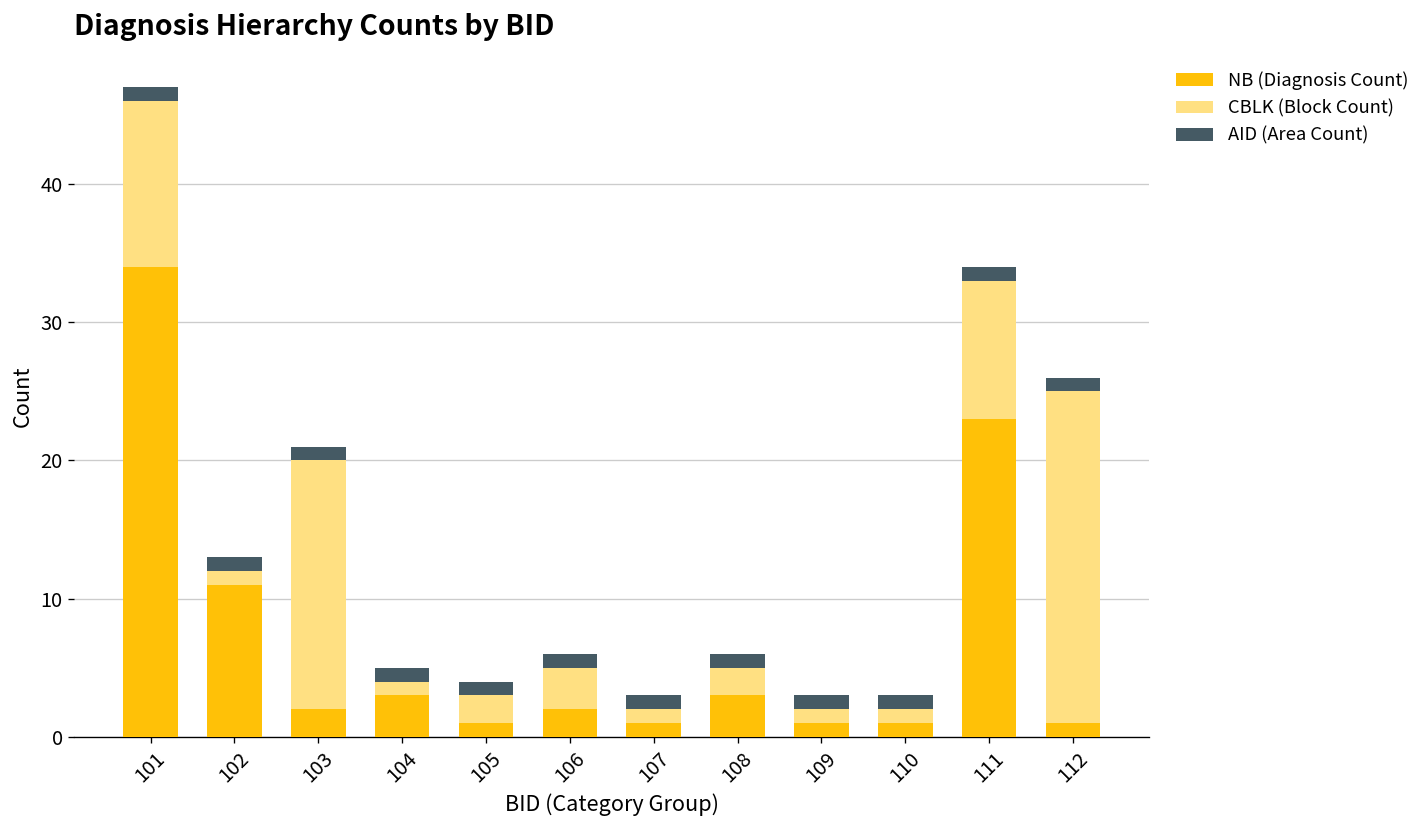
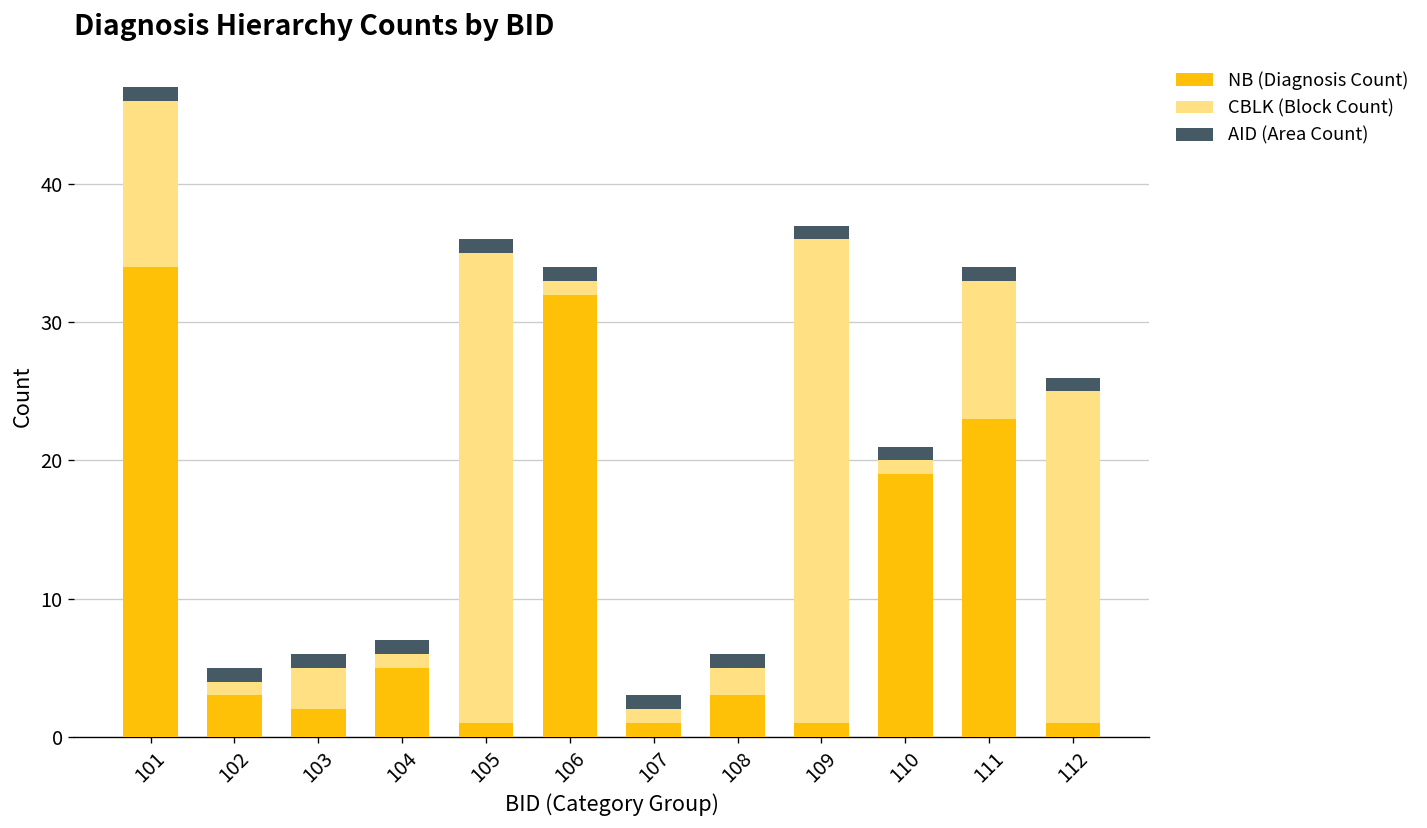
  {
    "NB (Diagnosis Count)": {
      "101": 34,
-     "102": 11,
+     "102": 3,
      "103": 2,
-     "104": 3,
+     "104": 5,
      "105": 1,
-     "106": 2,
+     "106": 32,
      "107": 1,
      "108": 3,
      "109": 1,
-     "110": 1,
+     "110": 19,
      "111": 23,
      "112": 1
    },
    "CBLK (Block Count)": {
      "101": 12,
      "102": 1,
-     "103": 18,
+     "103": 3,
      "104": 1,
-     "105": 2,
-     "106": 3,
+     "105": 34,
+     "106": 1,
      "107": 1,
      "108": 2,
-     "109": 1,
+     "109": 35,
      "110": 1,
      "111": 10,
      "112": 24
    },
    "AID (Area Count)": {
      "101": 1,
      "102": 1,
      "103": 1,
      "104": 1,
      "105": 1,
      "106": 1,
      "107": 1,
      "108": 1,
      "109": 1,
      "110": 1,
      "111": 1,
      "112": 1
    }
  }
